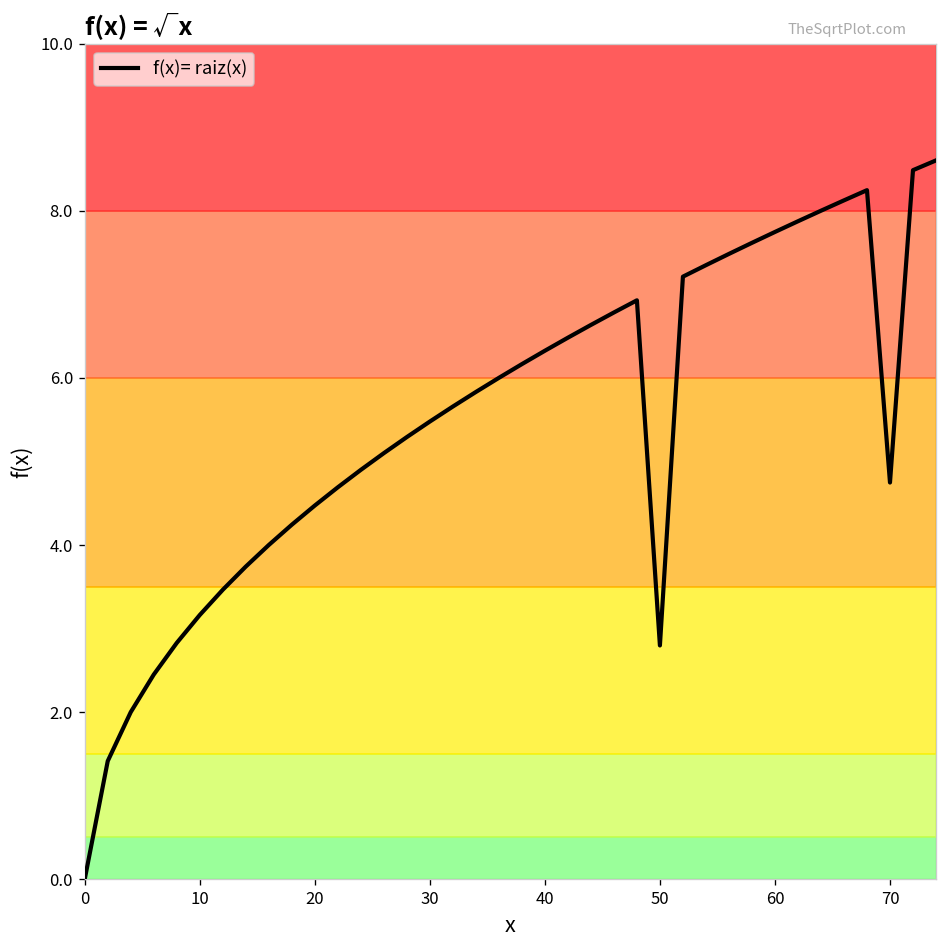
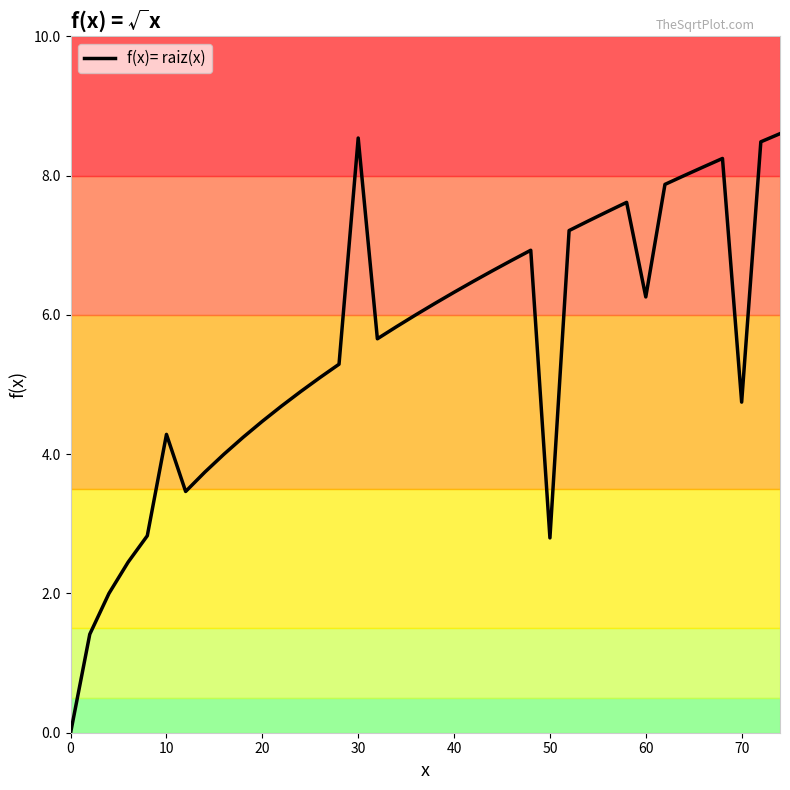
  {
    "f(x)= raiz(x)": {
      "0": 0.0,
-     "10": 3.2,
+     "10": 4.3,
      "20": 4.5,
-     "30": 5.5,
+     "30": 8.5,
      "40": 6.3,
      "50": 2.8,
-     "60": 7.7,
+     "60": 6.3,
      "70": 4.7
    }
  }
